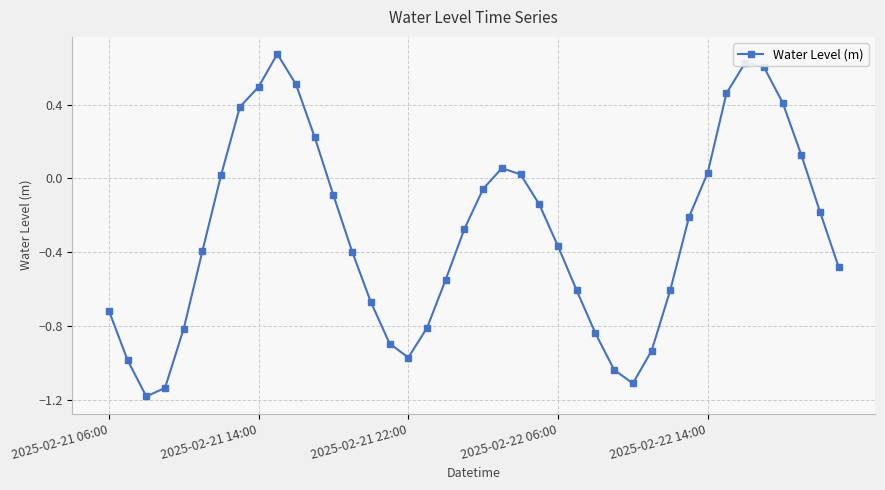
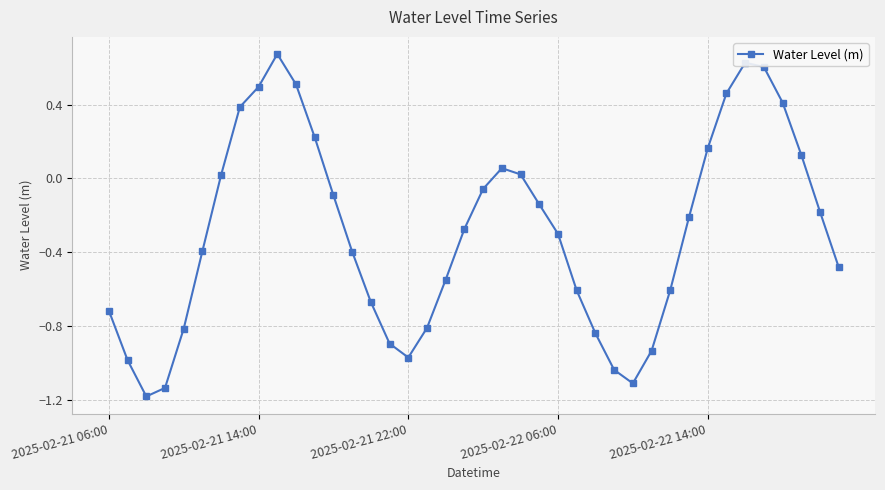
  {
    "2025-02-21 06:00": -0.72,
    "2025-02-21 14:00": 0.50,
    "2025-02-21 22:00": -0.97,
-   "2025-02-22 06:00": -0.37,
-   "2025-02-22 14:00": 0.03
+   "2025-02-22 06:00": -0.30,
+   "2025-02-22 14:00": 0.16
  }
